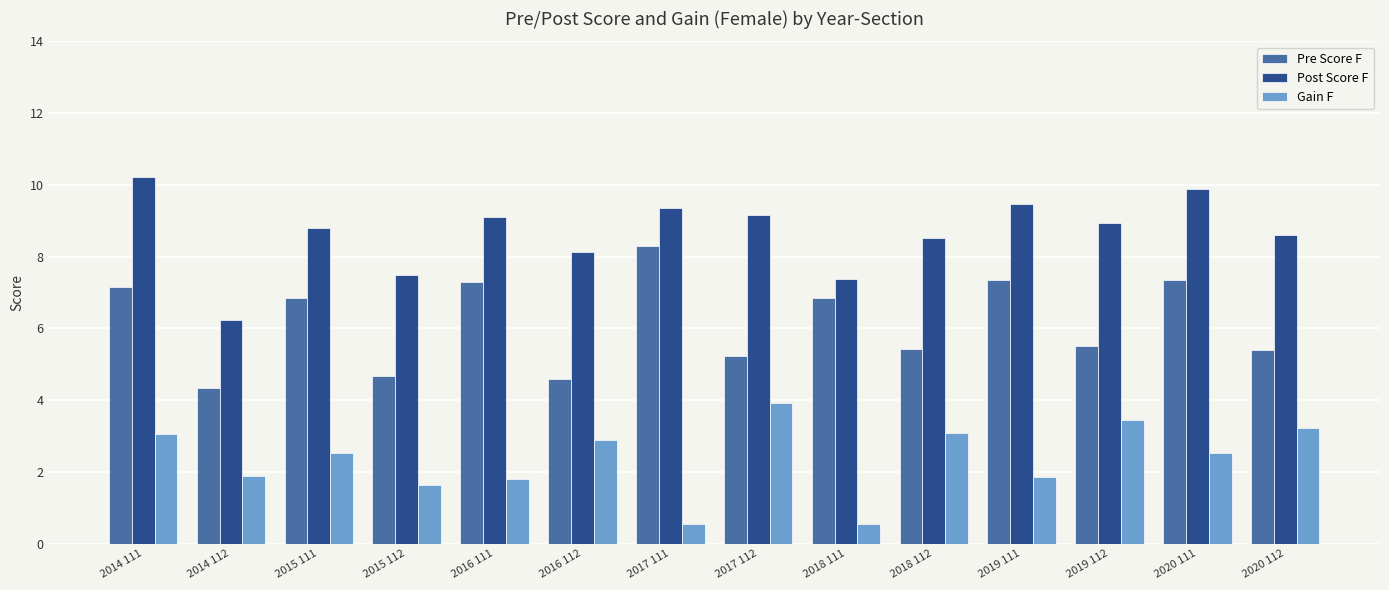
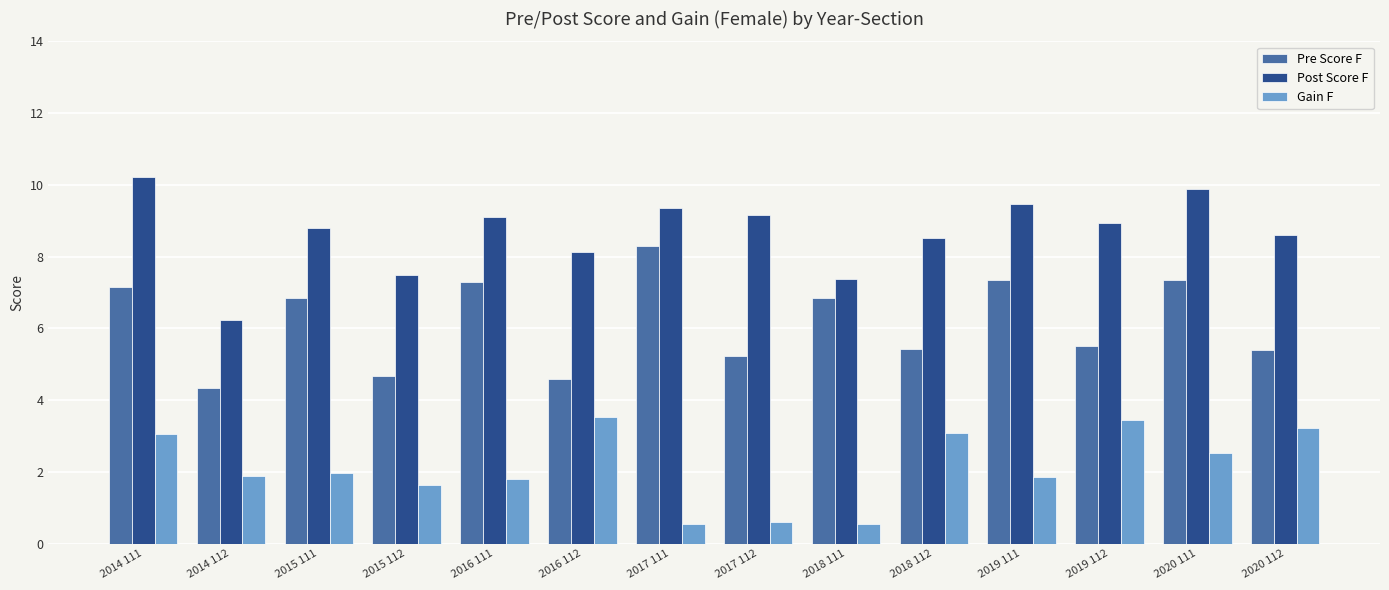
  {
    "Gain F": {
      "2014 111": 3.1,
      "2014 112": 1.9,
-     "2015 111": 2.5,
+     "2015 111": 2.0,
      "2015 112": 1.6,
      "2016 111": 1.8,
-     "2016 112": 2.9,
+     "2016 112": 3.5,
      "2017 111": 0.5,
-     "2017 112": 3.9,
+     "2017 112": 0.6,
      "2018 111": 0.5,
      "2018 112": 3.1,
      "2019 111": 1.9,
      "2019 112": 3.4,
      "2020 111": 2.5,
      "2020 112": 3.2
    }
  }
